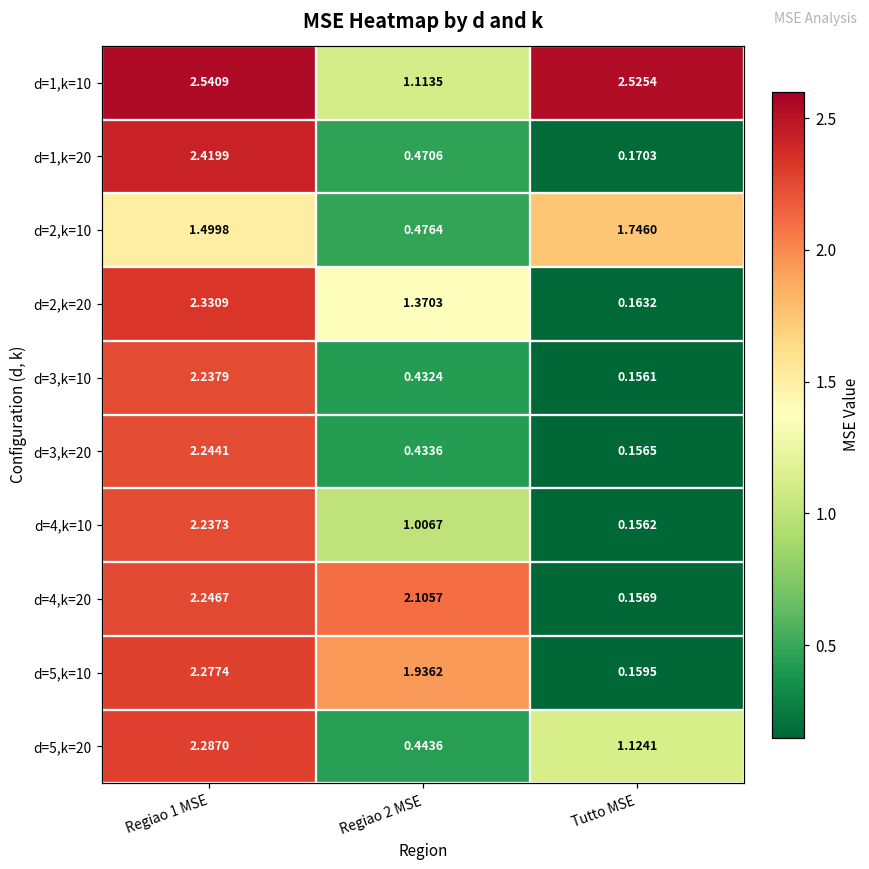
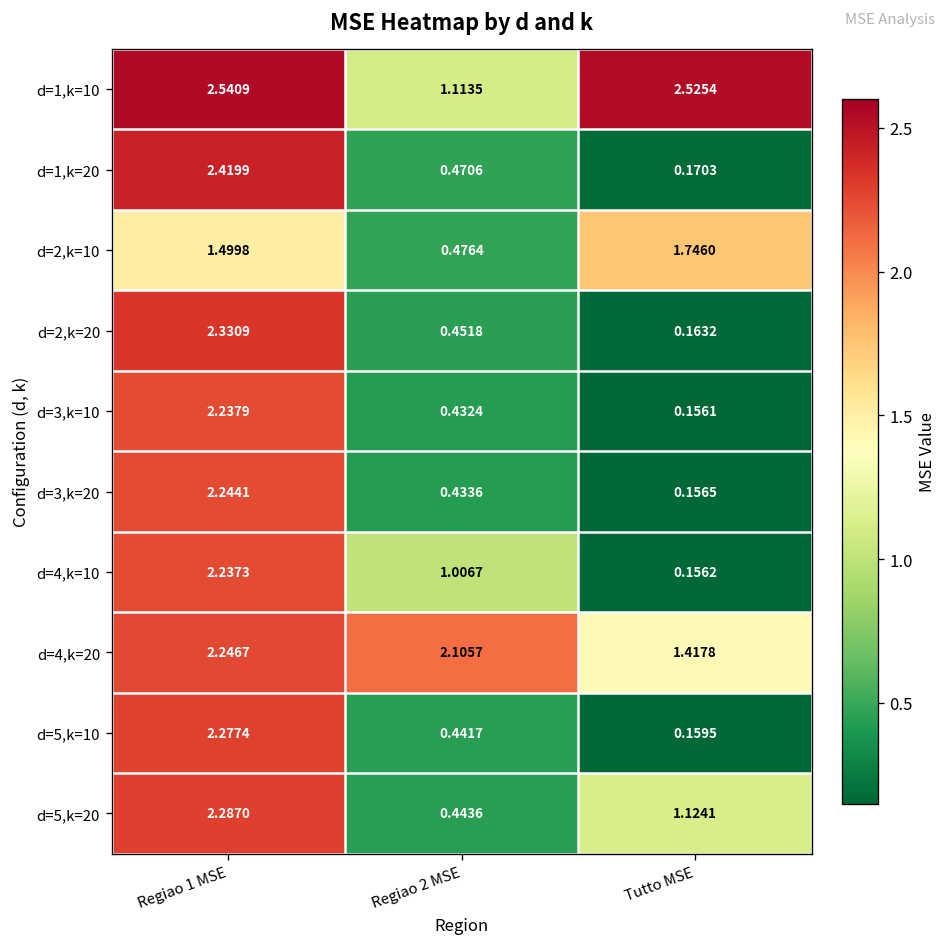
  {
    "d=1,k=10": {
      "Regiao 1 MSE": 2.5409,
      "Regiao 2 MSE": 1.1135,
      "Tutto MSE": 2.5254
    },
    "d=1,k=20": {
      "Regiao 1 MSE": 2.4199,
      "Regiao 2 MSE": 0.4706,
      "Tutto MSE": 0.1703
    },
    "d=2,k=10": {
      "Regiao 1 MSE": 1.4998,
      "Regiao 2 MSE": 0.4764,
      "Tutto MSE": 1.7460
    },
    "d=2,k=20": {
      "Regiao 1 MSE": 2.3309,
-     "Regiao 2 MSE": 1.3703,
+     "Regiao 2 MSE": 0.4518,
      "Tutto MSE": 0.1632
    },
    "d=3,k=10": {
      "Regiao 1 MSE": 2.2379,
      "Regiao 2 MSE": 0.4324,
      "Tutto MSE": 0.1561
    },
    "d=3,k=20": {
      "Regiao 1 MSE": 2.2441,
      "Regiao 2 MSE": 0.4336,
      "Tutto MSE": 0.1565
    },
    "d=4,k=10": {
      "Regiao 1 MSE": 2.2373,
      "Regiao 2 MSE": 1.0067,
      "Tutto MSE": 0.1562
    },
    "d=4,k=20": {
      "Regiao 1 MSE": 2.2467,
      "Regiao 2 MSE": 2.1057,
-     "Tutto MSE": 0.1569
+     "Tutto MSE": 1.4178
    },
    "d=5,k=10": {
      "Regiao 1 MSE": 2.2774,
-     "Regiao 2 MSE": 1.9362,
+     "Regiao 2 MSE": 0.4417,
      "Tutto MSE": 0.1595
    },
    "d=5,k=20": {
      "Regiao 1 MSE": 2.2870,
      "Regiao 2 MSE": 0.4436,
      "Tutto MSE": 1.1241
    }
  }
